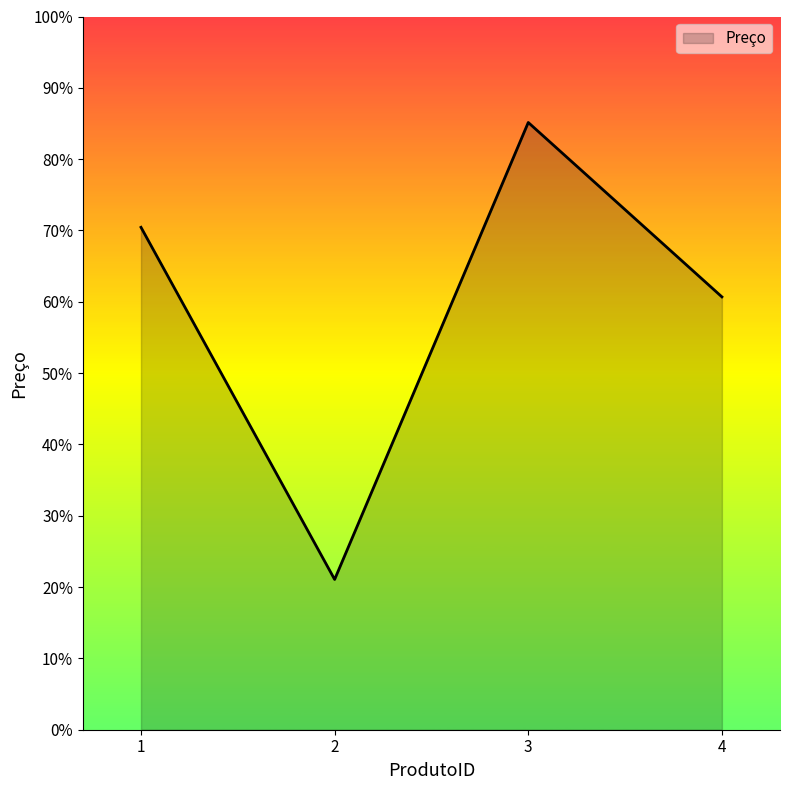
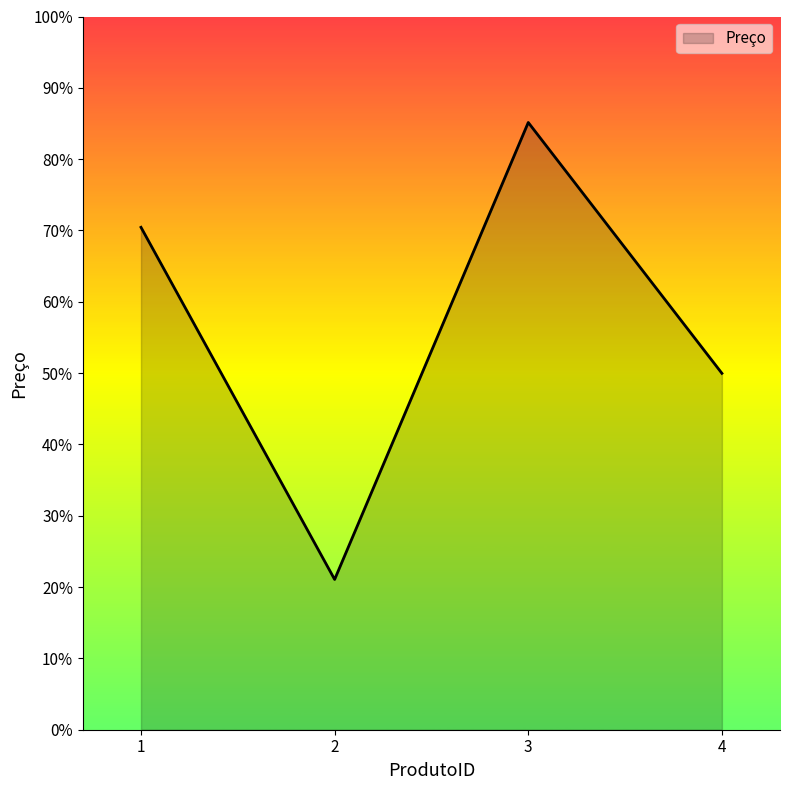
  {
    "1": "70%",
    "2": "21%",
    "3": "85%",
-   "4": "61%"
+   "4": "50%"
  }
